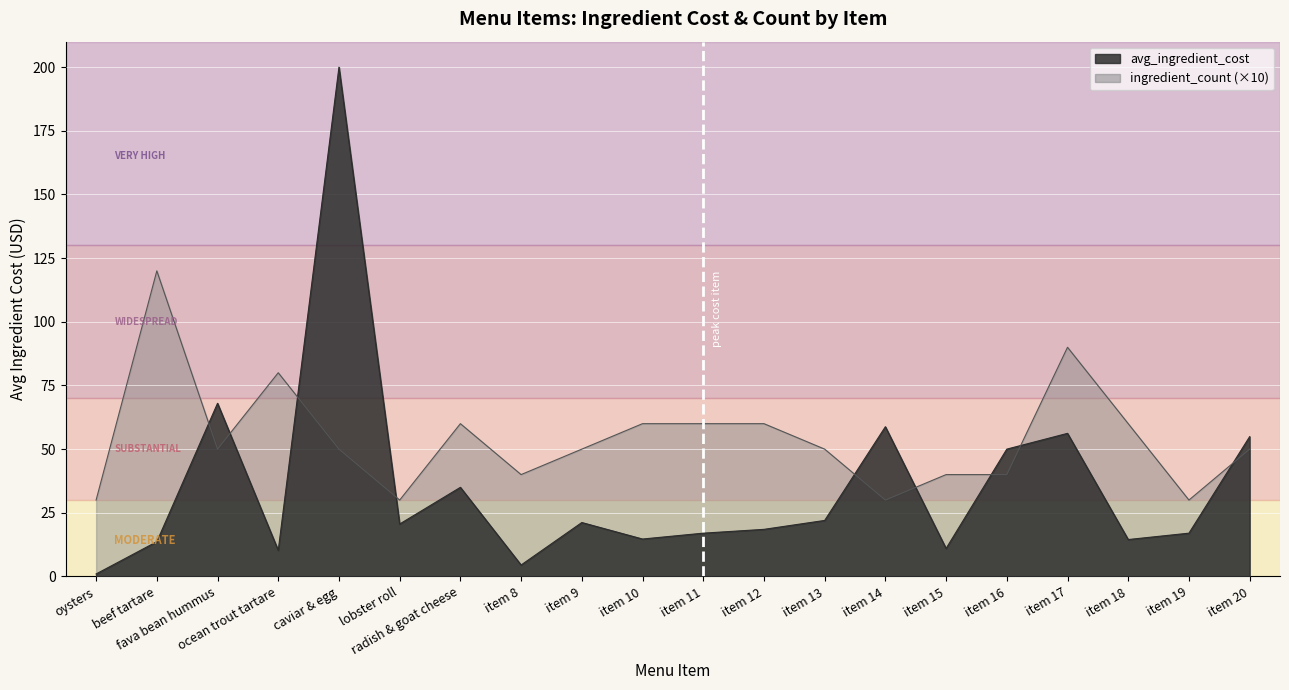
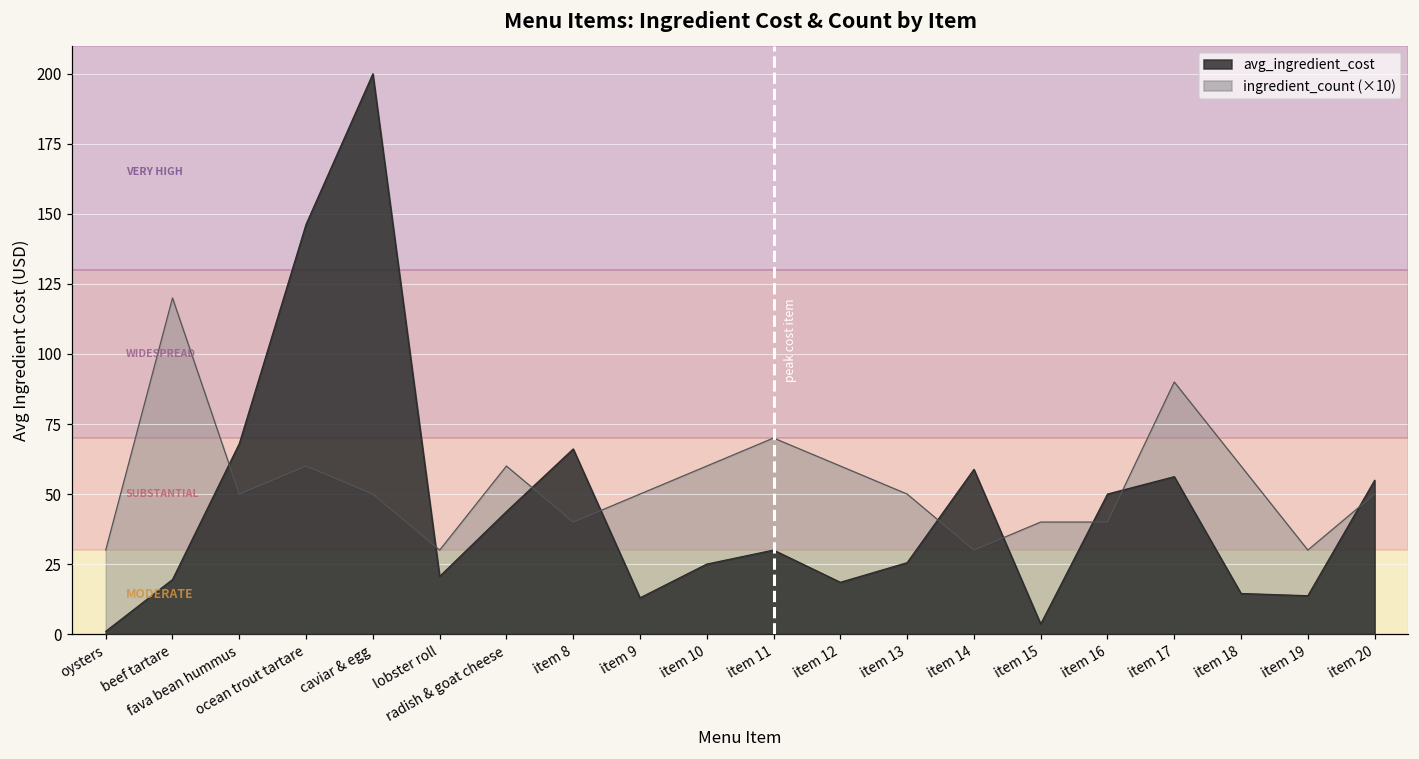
  {
    "avg_ingredient_cost": {
      "oysters": 1,
-     "beef tartare": 14,
+     "beef tartare": 19,
      "fava bean hummus": 68,
-     "ocean trout tartare": 10,
+     "ocean trout tartare": 146,
      "caviar & egg": 200,
      "lobster roll": 21,
-     "radish & goat cheese": 35,
-     "item 8": 5,
-     "item 9": 21,
-     "item 10": 15,
-     "item 11": 17,
+     "radish & goat cheese": 44,
+     "item 8": 66,
+     "item 9": 13,
+     "item 10": 25,
+     "item 11": 30,
      "item 12": 19,
-     "item 13": 22,
+     "item 13": 26,
      "item 14": 59,
-     "item 15": 11,
+     "item 15": 4,
      "item 16": 50,
      "item 17": 56,
      "item 18": 15,
-     "item 19": 17,
+     "item 19": 14,
      "item 20": 55
    },
    "ingredient_count (×10)": {
      "oysters": 30,
      "beef tartare": 120,
      "fava bean hummus": 50,
-     "ocean trout tartare": 80,
+     "ocean trout tartare": 60,
      "caviar & egg": 50,
      "lobster roll": 30,
      "radish & goat cheese": 60,
      "item 8": 40,
      "item 9": 50,
      "item 10": 60,
-     "item 11": 60,
+     "item 11": 70,
      "item 12": 60,
      "item 13": 50,
      "item 14": 30,
      "item 15": 40,
      "item 16": 40,
      "item 17": 90,
      "item 18": 60,
      "item 19": 30,
      "item 20": 50
    }
  }
